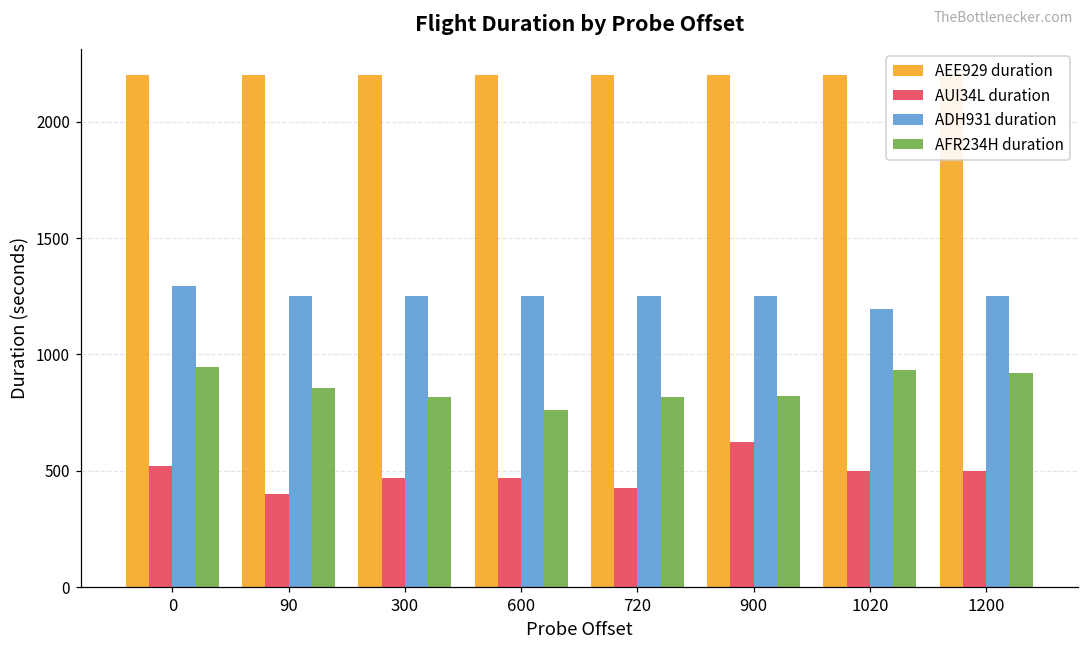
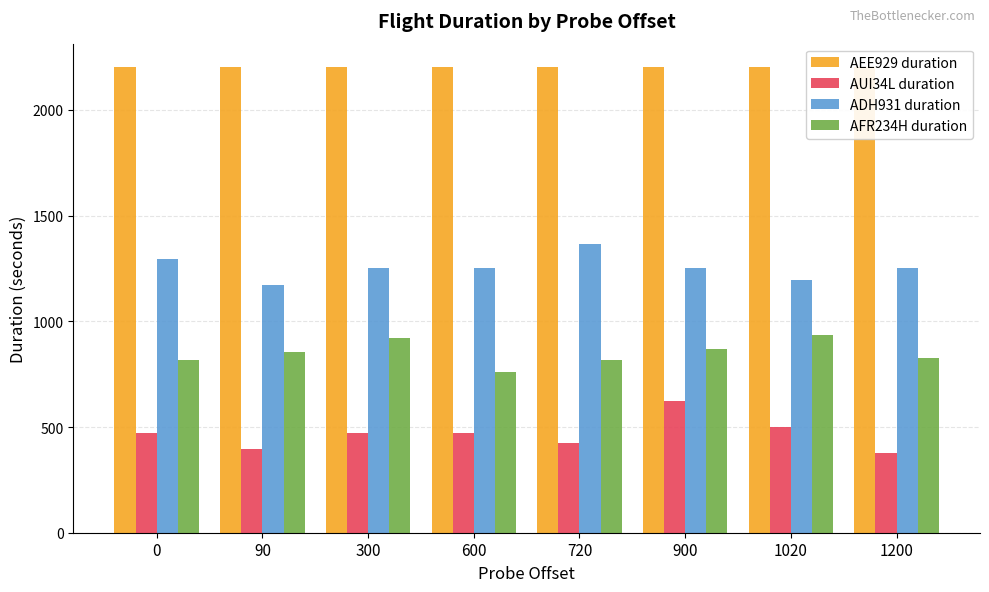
  {
    "AEE929 duration": {
      "0": 2200,
      "90": 2200,
      "300": 2200,
      "600": 2200,
      "720": 2200,
      "900": 2200,
      "1020": 2200
    },
    "AUI34L duration": {
-     "0": 520,
+     "0": 470,
      "90": 400,
      "300": 470,
      "600": 470,
      "720": 420,
      "900": 620,
      "1020": 500,
-     "1200": 500
+     "1200": 380
    },
    "ADH931 duration": {
      "0": 1300,
-     "90": 1250,
+     "90": 1170,
      "300": 1250,
      "600": 1250,
-     "720": 1250,
+     "720": 1370,
      "900": 1250,
      "1020": 1190,
      "1200": 1250
    },
    "AFR234H duration": {
-     "0": 950,
+     "0": 820,
      "90": 860,
-     "300": 820,
+     "300": 920,
      "600": 760,
      "720": 820,
-     "900": 820,
+     "900": 870,
      "1020": 930,
-     "1200": 920
+     "1200": 820
    }
  }
